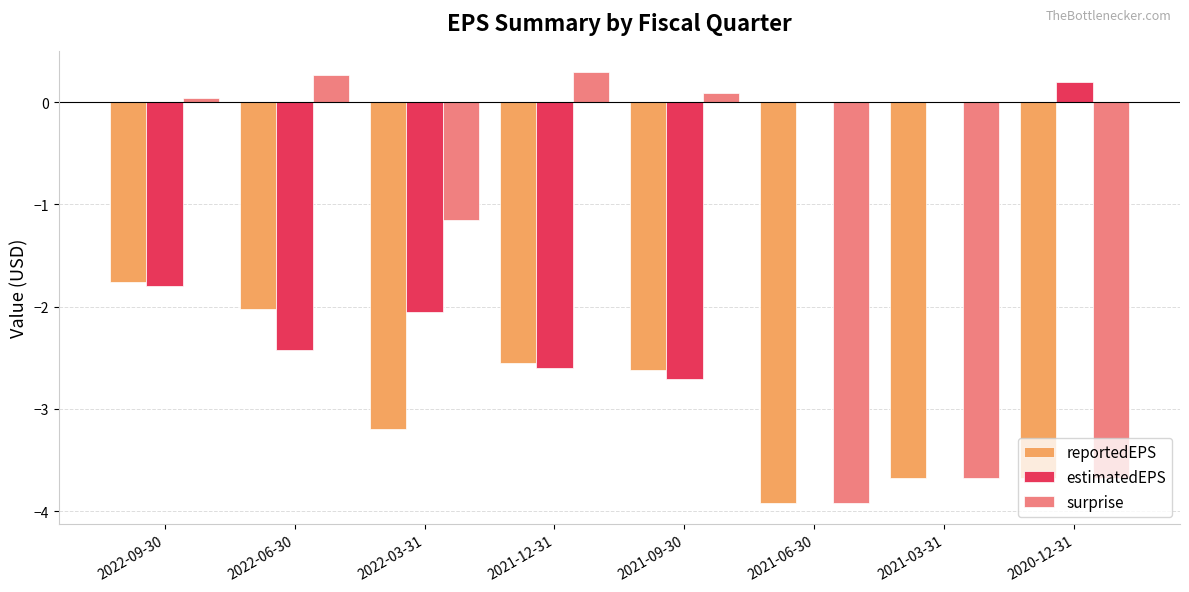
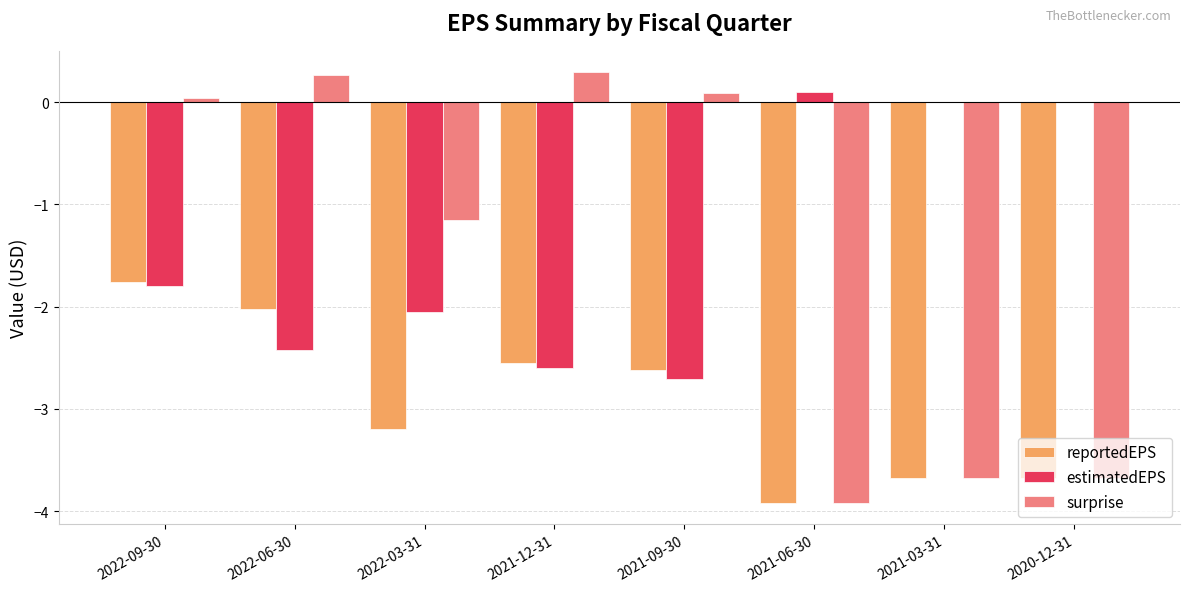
  {
    "estimatedEPS": {
      "2022-09-30": -1.8,
      "2022-06-30": -2.4,
      "2022-03-31": -2.05,
      "2021-12-31": -2.6,
      "2021-09-30": -2.7,
-     "2021-06-30": 0.0,
+     "2021-06-30": 0.1,
      "2021-03-31": 0.0,
-     "2020-12-31": 0.2
+     "2020-12-31": 0.0
    }
  }
